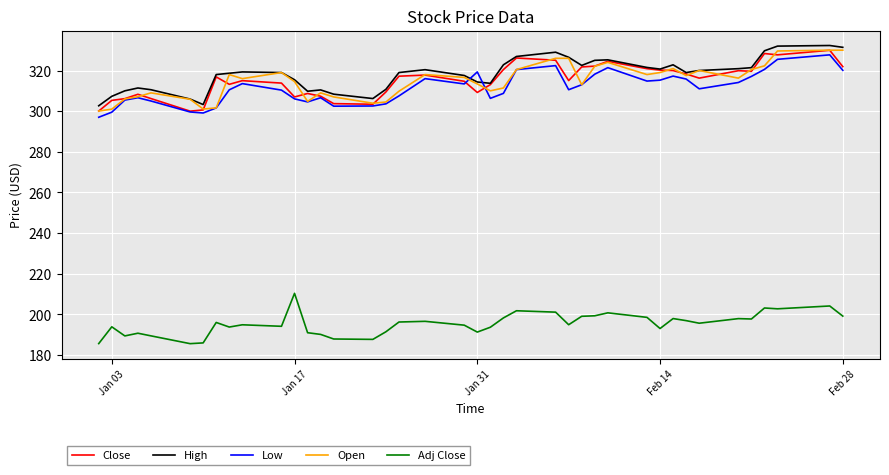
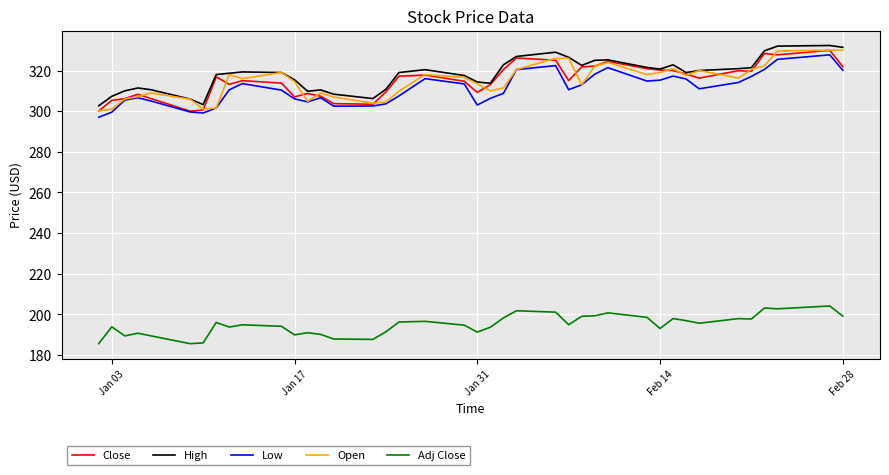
  {
    "Close": {
      "Jan 03": 305,
      "Jan 31": 309,
      "Feb 28": 322
    },
    "High": {
      "Jan 03": 307,
      "Feb 28": 331
    },
    "Low": {
      "Jan 03": 300,
-     "Jan 31": 319,
+     "Jan 31": 303,
      "Feb 14": 315,
      "Feb 28": 320
    },
    "Open": {
      "Jan 03": 301,
      "Feb 28": 330
    },
    "Adj Close": {
      "Jan 03": 194,
-     "Jan 17": 210,
+     "Jan 17": 190,
      "Jan 31": 191,
      "Feb 14": 193,
      "Feb 28": 199
    }
  }
